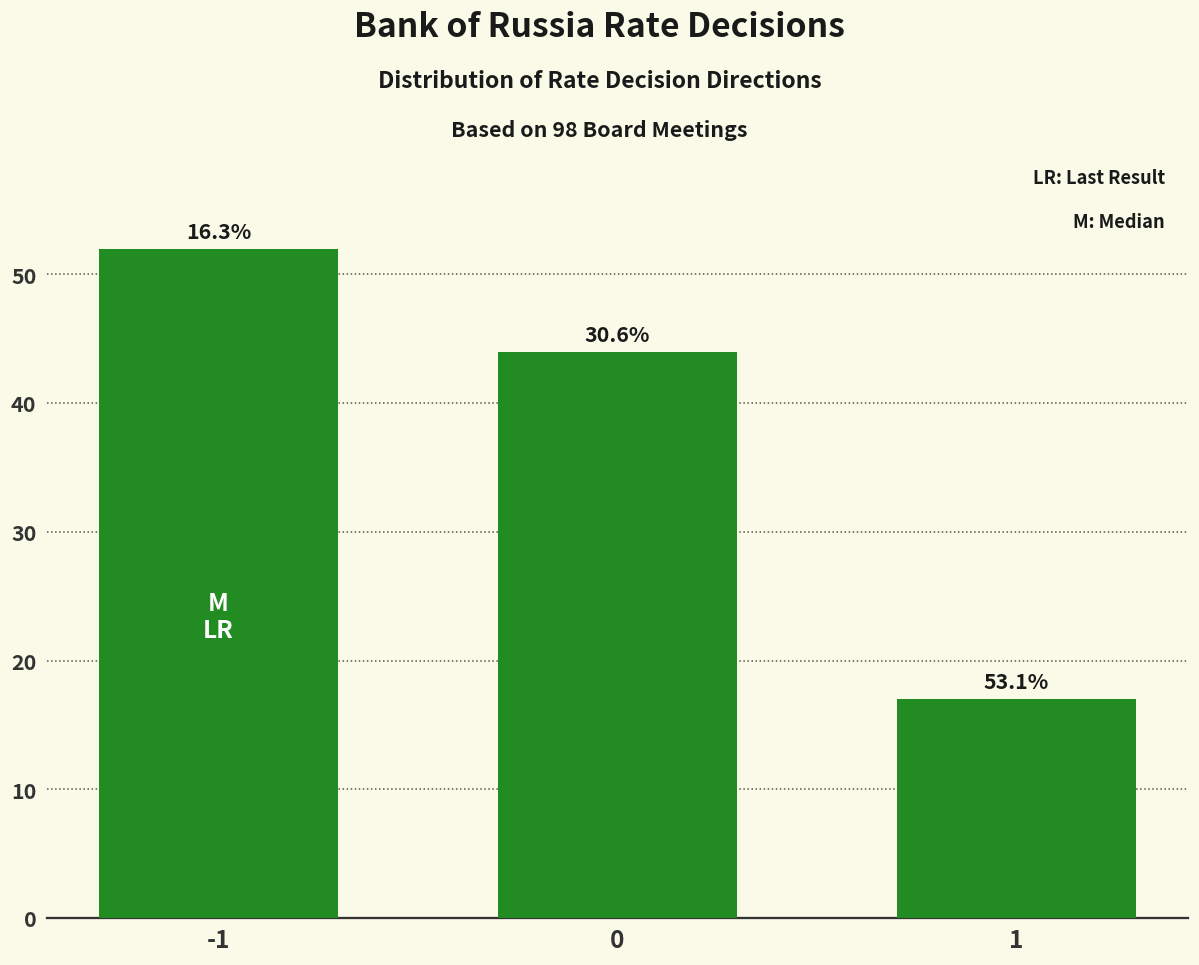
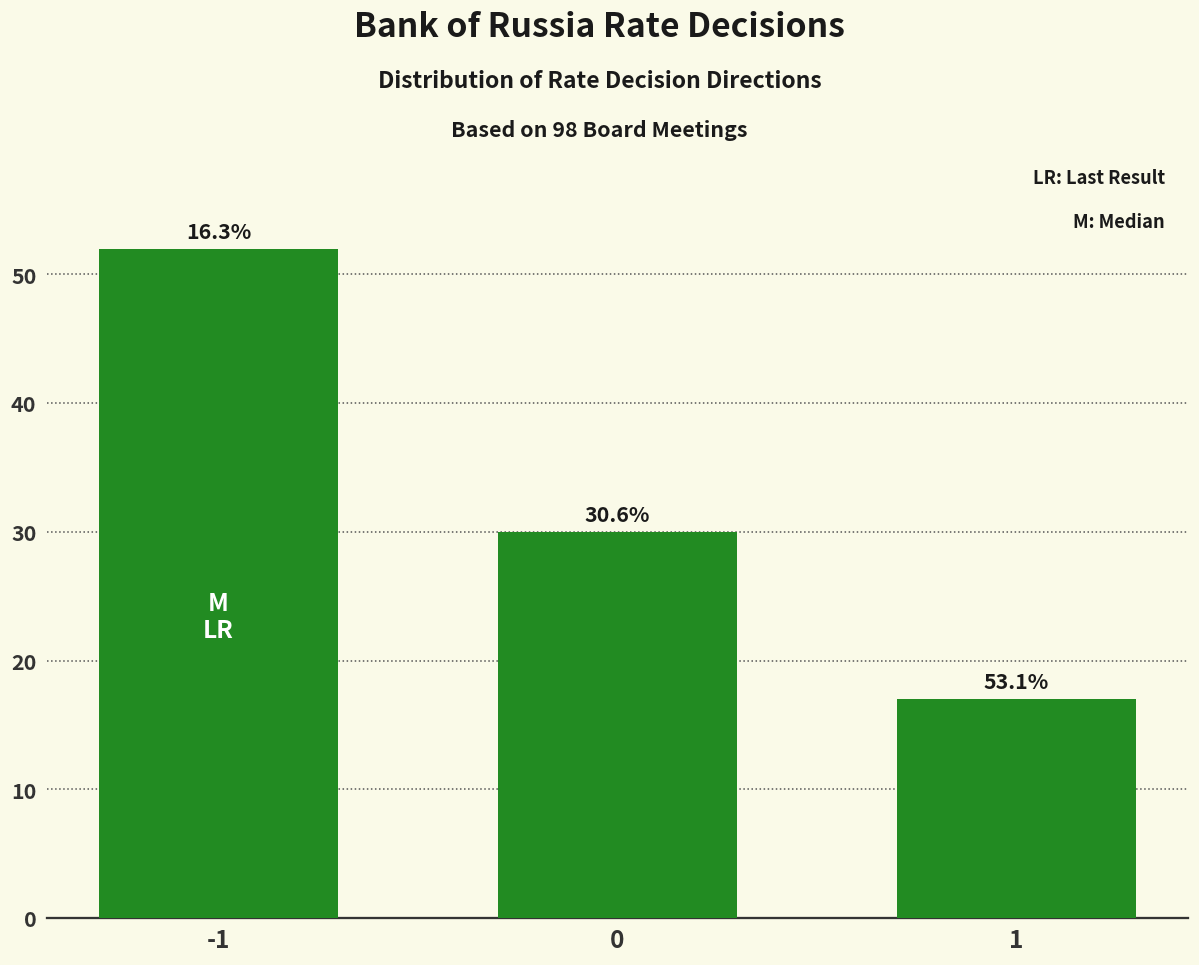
  {
-   "0": 44
+   "0": 30
  }
